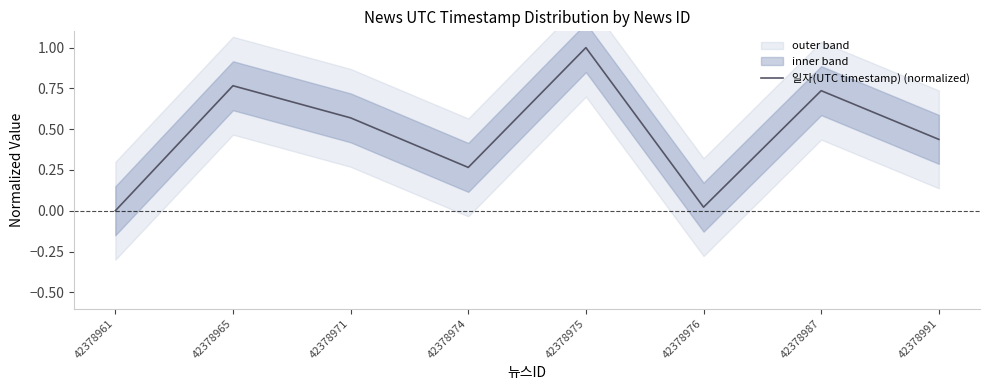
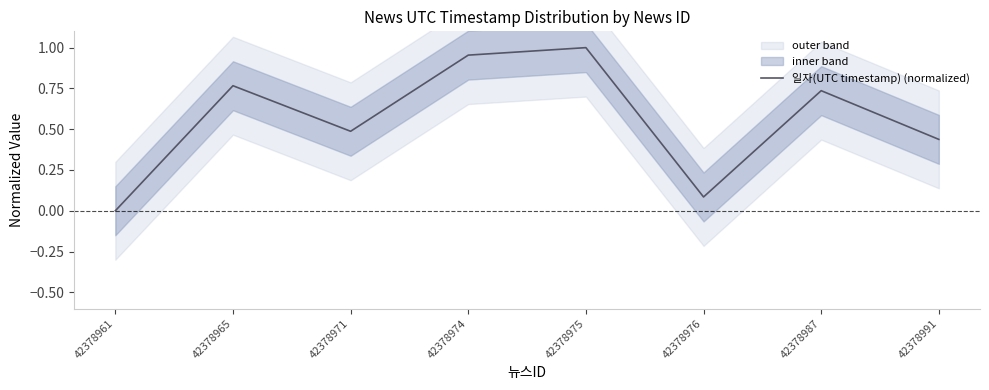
  {
    "일자(UTC timestamp) (normalized)": {
      "42378961": 0.00,
      "42378965": 0.77,
-     "42378971": 0.57,
-     "42378974": 0.27,
+     "42378971": 0.49,
+     "42378974": 0.95,
      "42378975": 1.00,
-     "42378976": 0.02,
+     "42378976": 0.08,
      "42378987": 0.74,
      "42378991": 0.44
    }
  }
